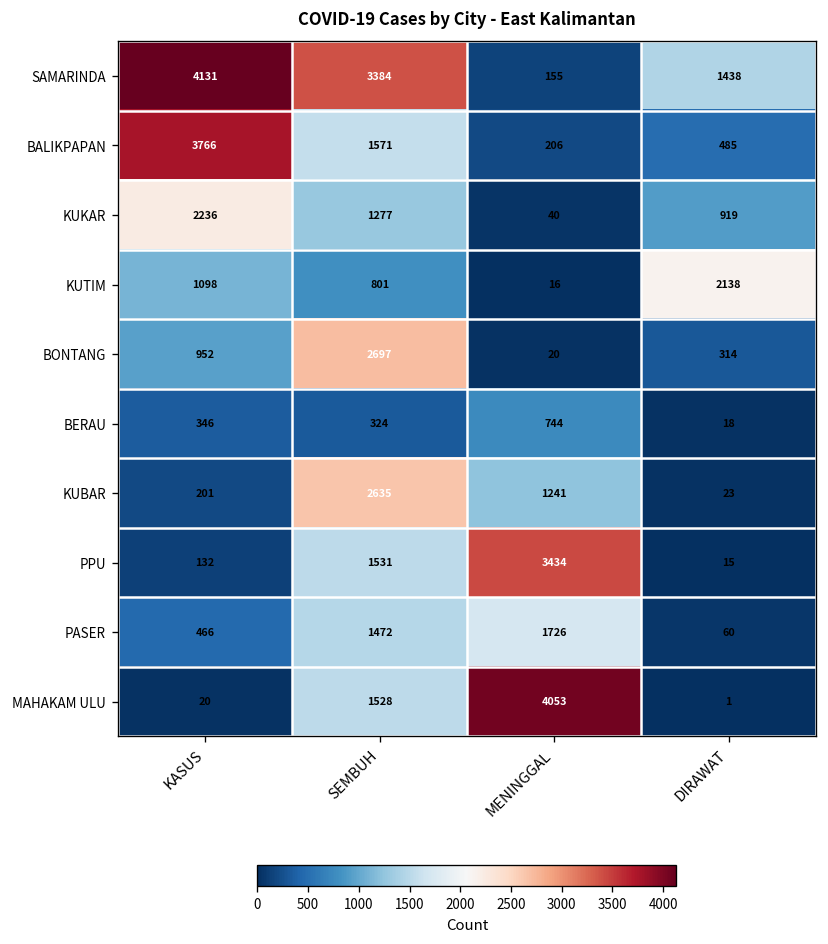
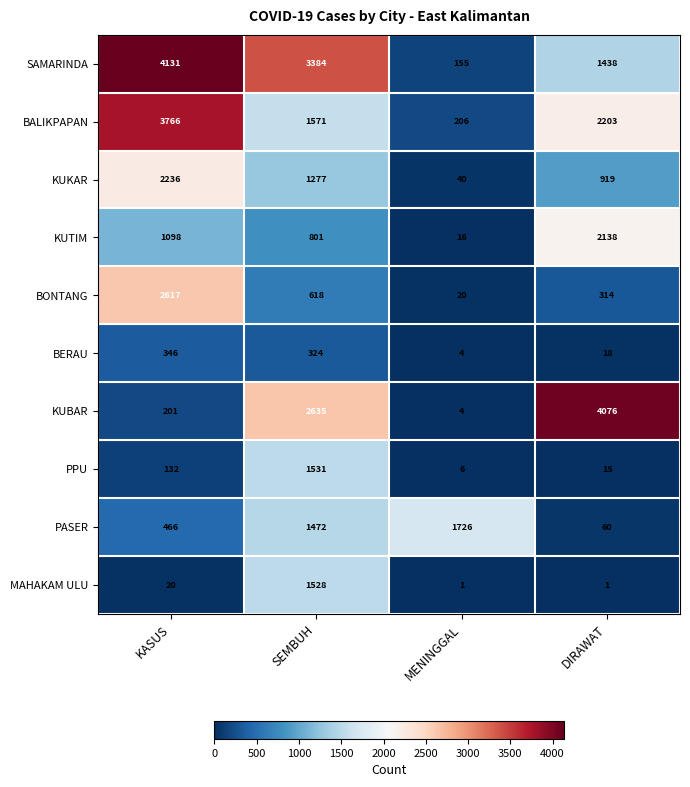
  {
    "SAMARINDA": {
      "KASUS": 4131,
      "SEMBUH": 3384,
      "MENINGGAL": 155,
      "DIRAWAT": 1438
    },
    "BALIKPAPAN": {
      "KASUS": 3766,
      "SEMBUH": 1571,
      "MENINGGAL": 206,
-     "DIRAWAT": 485
+     "DIRAWAT": 2203
    },
    "KUKAR": {
      "KASUS": 2236,
      "SEMBUH": 1277,
      "MENINGGAL": 40,
      "DIRAWAT": 919
    },
    "KUTIM": {
      "KASUS": 1098,
      "SEMBUH": 801,
      "MENINGGAL": 16,
      "DIRAWAT": 2138
    },
    "BONTANG": {
-     "KASUS": 952,
-     "SEMBUH": 2697,
+     "KASUS": 2617,
+     "SEMBUH": 618,
      "MENINGGAL": 20,
      "DIRAWAT": 314
    },
    "BERAU": {
      "KASUS": 346,
      "SEMBUH": 324,
-     "MENINGGAL": 744,
+     "MENINGGAL": 4,
      "DIRAWAT": 18
    },
    "KUBAR": {
      "KASUS": 201,
      "SEMBUH": 2635,
-     "MENINGGAL": 1241,
-     "DIRAWAT": 23
+     "MENINGGAL": 4,
+     "DIRAWAT": 4076
    },
    "PPU": {
      "KASUS": 132,
      "SEMBUH": 1531,
-     "MENINGGAL": 3434,
+     "MENINGGAL": 6,
      "DIRAWAT": 15
    },
    "PASER": {
      "KASUS": 466,
      "SEMBUH": 1472,
      "MENINGGAL": 1726,
      "DIRAWAT": 60
    },
    "MAHAKAM ULU": {
      "KASUS": 20,
      "SEMBUH": 1528,
-     "MENINGGAL": 4053,
+     "MENINGGAL": 1,
      "DIRAWAT": 1
    }
  }
